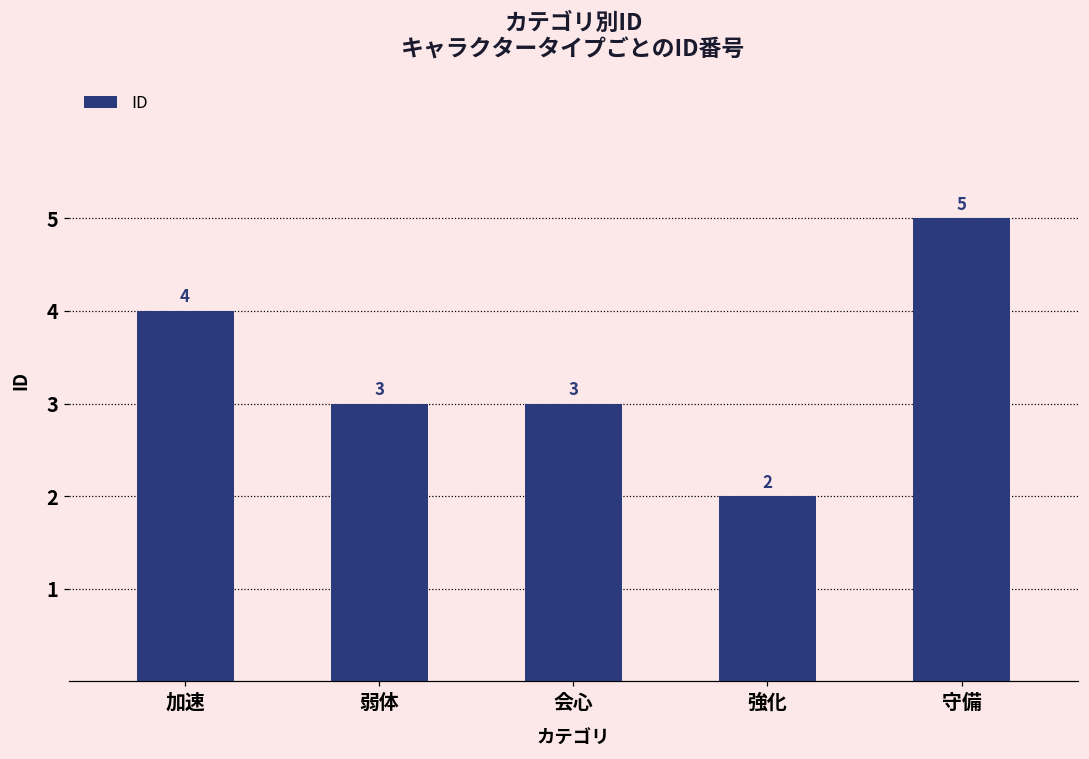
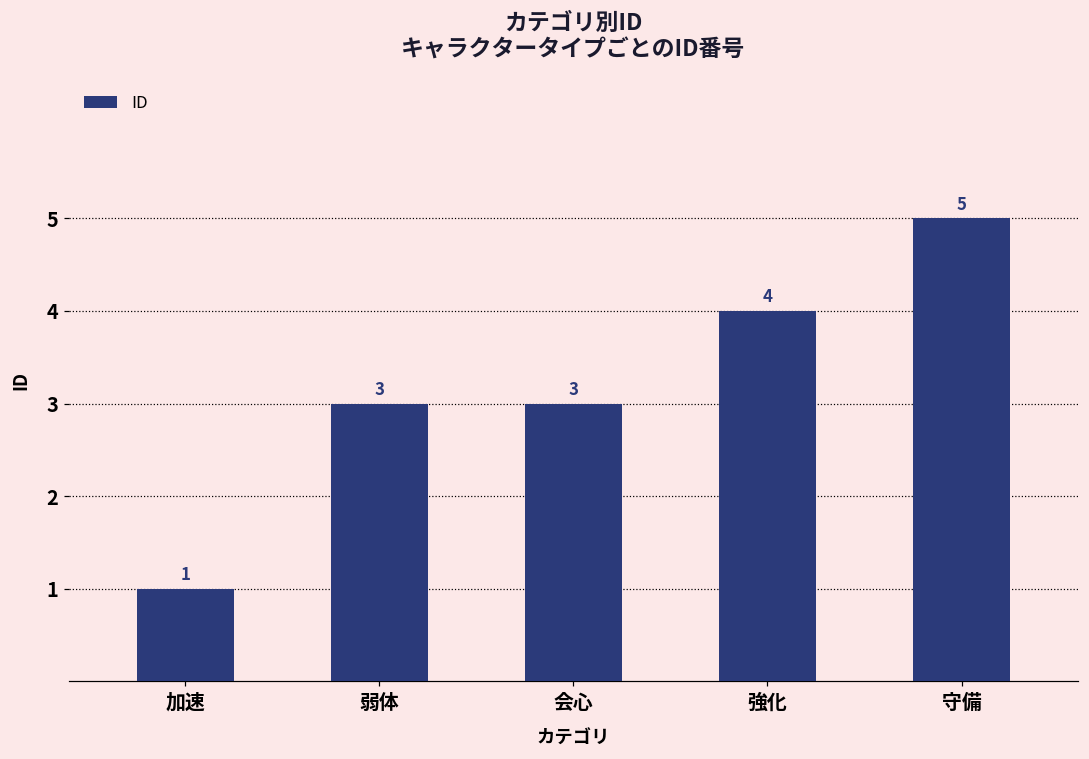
  {
-   "加速": 4,
+   "加速": 1,
    "弱体": 3,
    "会心": 3,
-   "強化": 2,
+   "強化": 4,
    "守備": 5
  }
